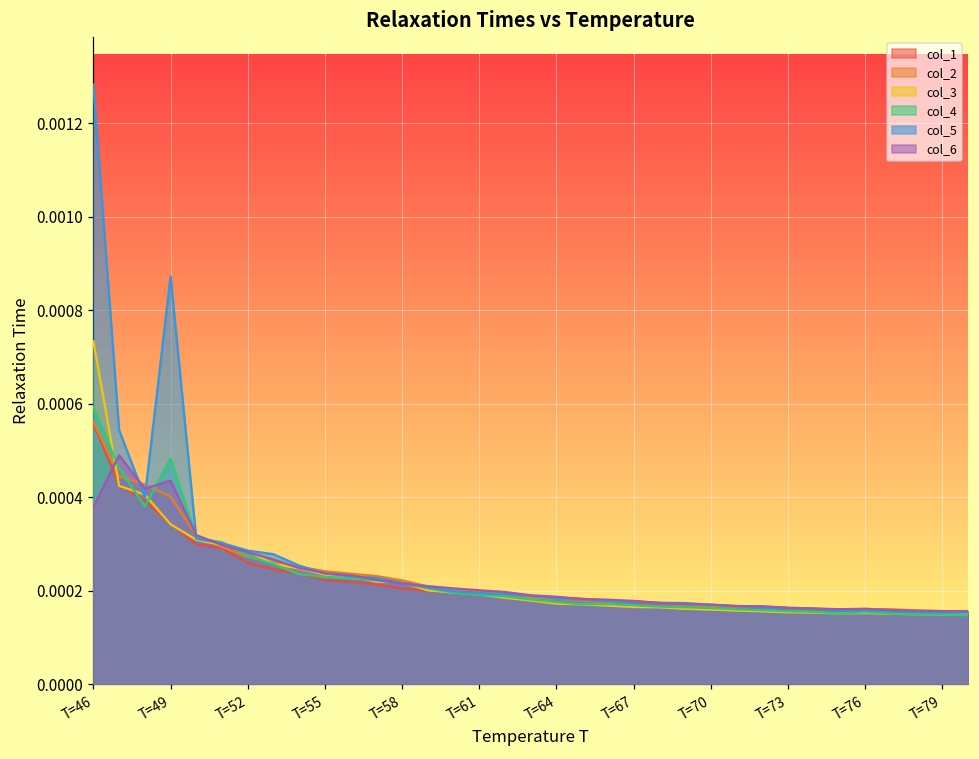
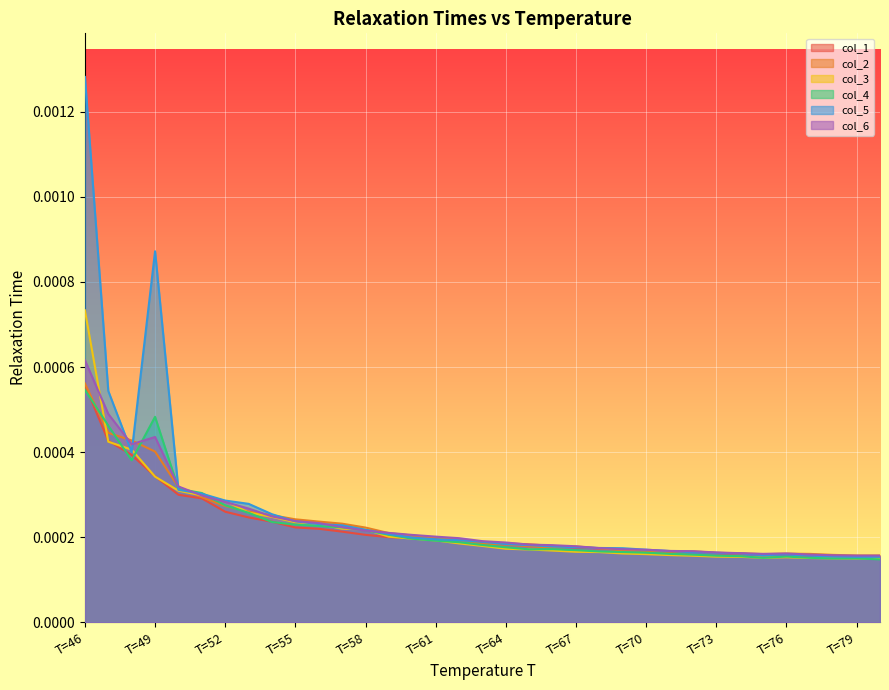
  {
    "col_3": {
      "T=46": 0.00073
    },
    "col_4": {
-     "T=46": 0.00059,
+     "T=46": 0.00055,
      "T=49": 0.00048
    },
    "col_5": {
      "T=46": 0.00128,
      "T=49": 0.00087
    },
    "col_6": {
-     "T=46": 0.00038,
+     "T=46": 0.00062,
      "T=49": 0.00044
    }
  }
